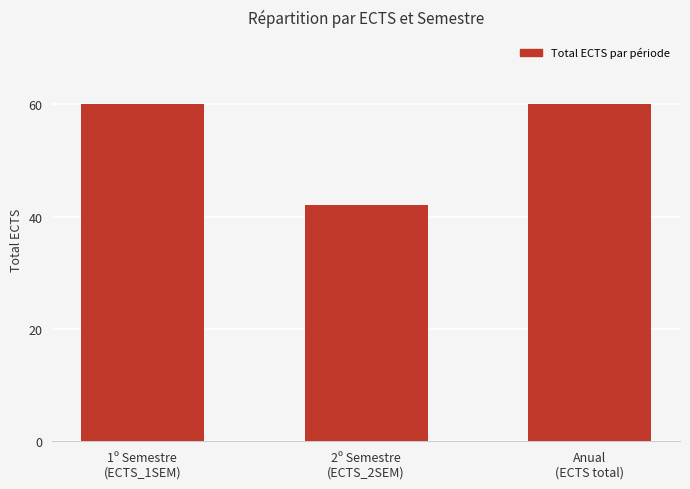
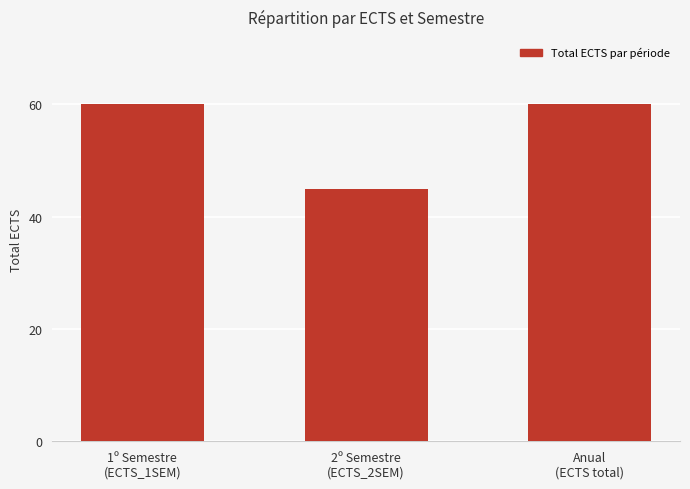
  {
    "1º Semestre (ECTS_1SEM)": 60,
-   "2º Semestre (ECTS_2SEM)": 42,
+   "2º Semestre (ECTS_2SEM)": 45,
    "Anual (ECTS total)": 60
  }
